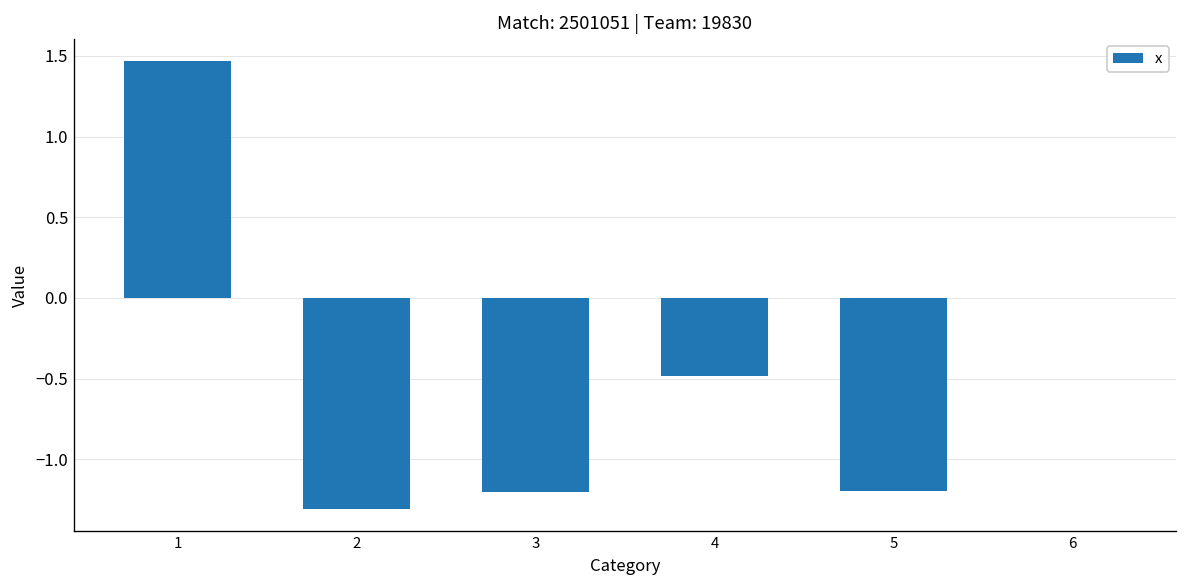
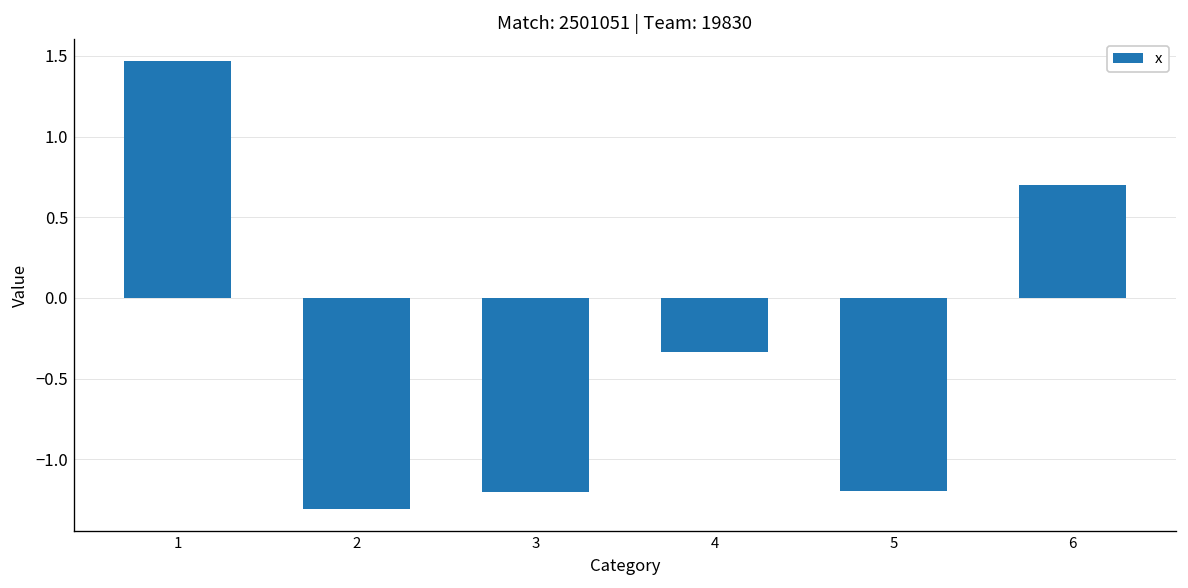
  {
    "1": 1.47,
    "2": -1.31,
    "3": -1.20,
-   "4": -0.48,
+   "4": -0.33,
    "5": -1.19,
-   "6": 0.0
+   "6": 0.7
  }
